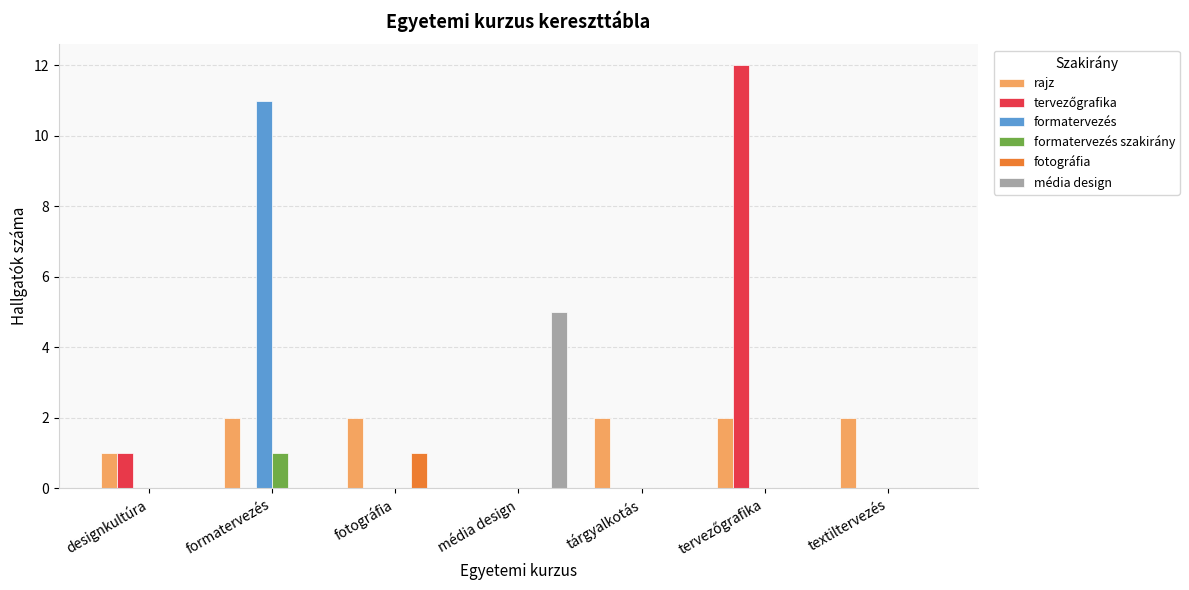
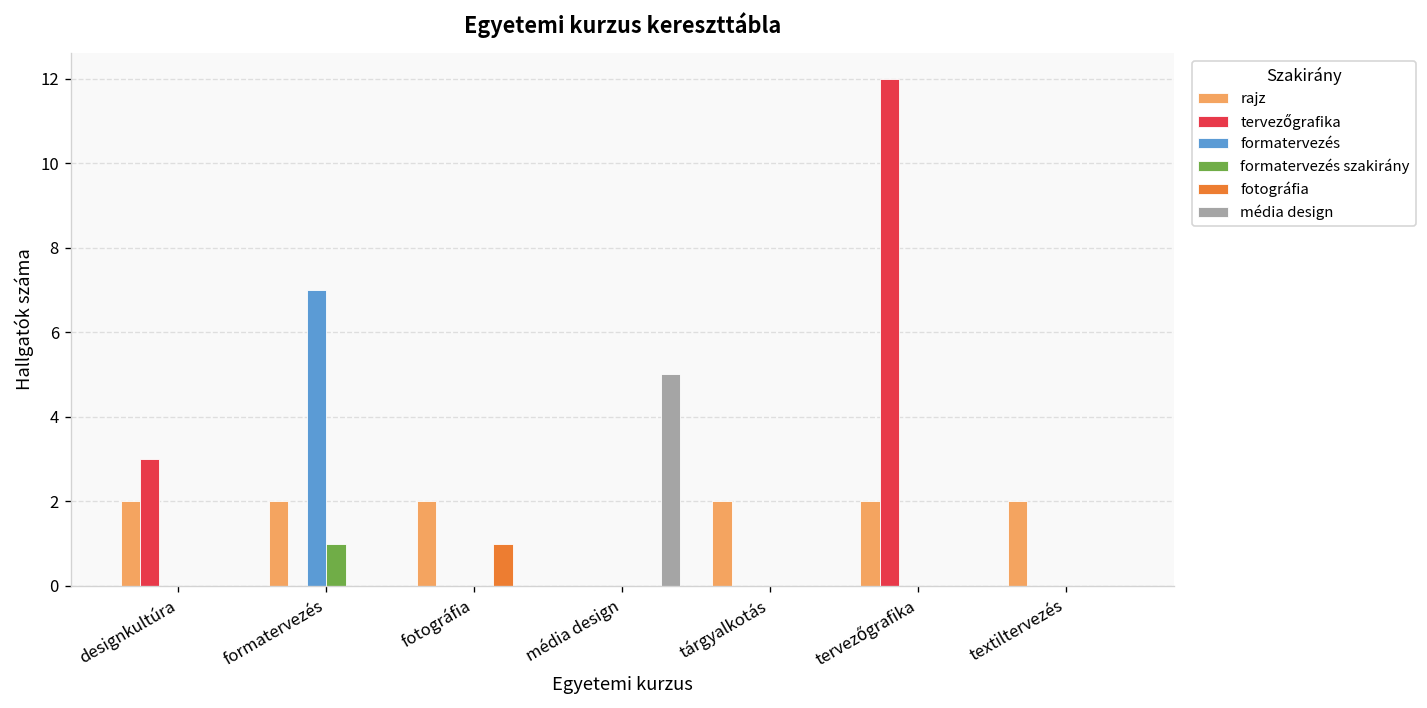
  {
    "rajz": {
-     "designkultúra": 1,
+     "designkultúra": 2,
      "formatervezés": 2,
      "fotográfia": 2,
      "média design": 0,
      "tárgyalkotás": 2,
      "tervezőgrafika": 2,
      "textiltervezés": 2
    },
    "tervezőgrafika": {
-     "designkultúra": 1,
+     "designkultúra": 3,
      "formatervezés": 0,
      "fotográfia": 0,
      "média design": 0,
      "tárgyalkotás": 0,
      "tervezőgrafika": 12,
      "textiltervezés": 0
    },
    "formatervezés": {
      "designkultúra": 0,
-     "formatervezés": 11,
+     "formatervezés": 7,
      "fotográfia": 0,
      "média design": 0,
      "tárgyalkotás": 0,
      "tervezőgrafika": 0,
      "textiltervezés": 0
    },
    "formatervezés szakirány": {
      "designkultúra": 0,
      "formatervezés": 1,
      "fotográfia": 0,
      "média design": 0,
      "tárgyalkotás": 0,
      "tervezőgrafika": 0,
      "textiltervezés": 0
    },
    "fotográfia": {
      "designkultúra": 0,
      "formatervezés": 0,
      "fotográfia": 1,
      "média design": 0,
      "tárgyalkotás": 0,
      "tervezőgrafika": 0,
      "textiltervezés": 0
    },
    "média design": {
      "designkultúra": 0,
      "formatervezés": 0,
      "fotográfia": 0,
      "média design": 5,
      "tárgyalkotás": 0,
      "tervezőgrafika": 0,
      "textiltervezés": 0
    }
  }
